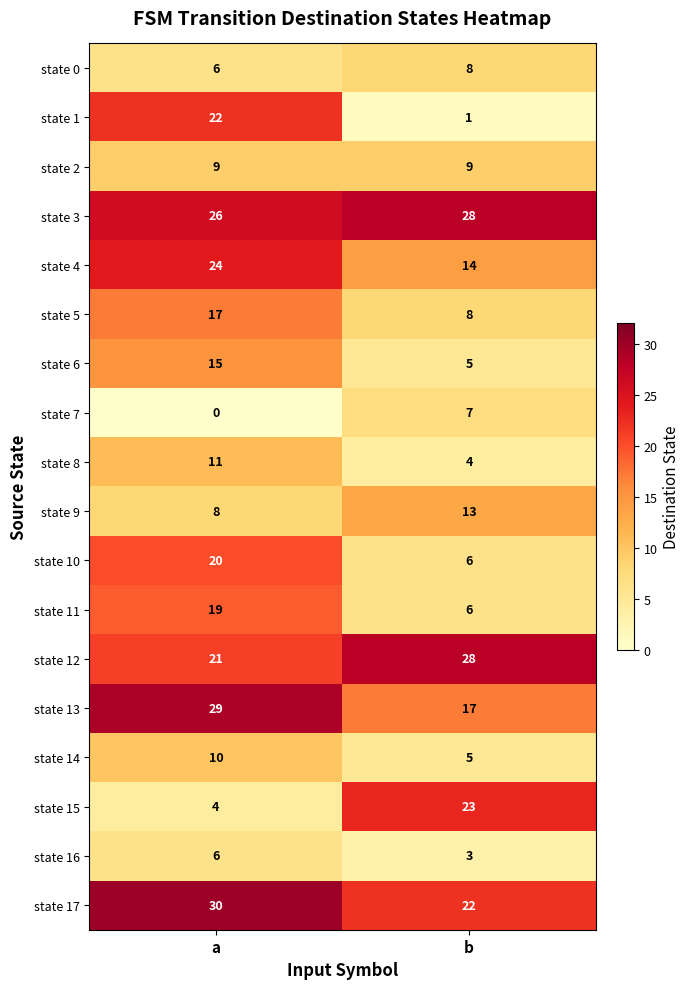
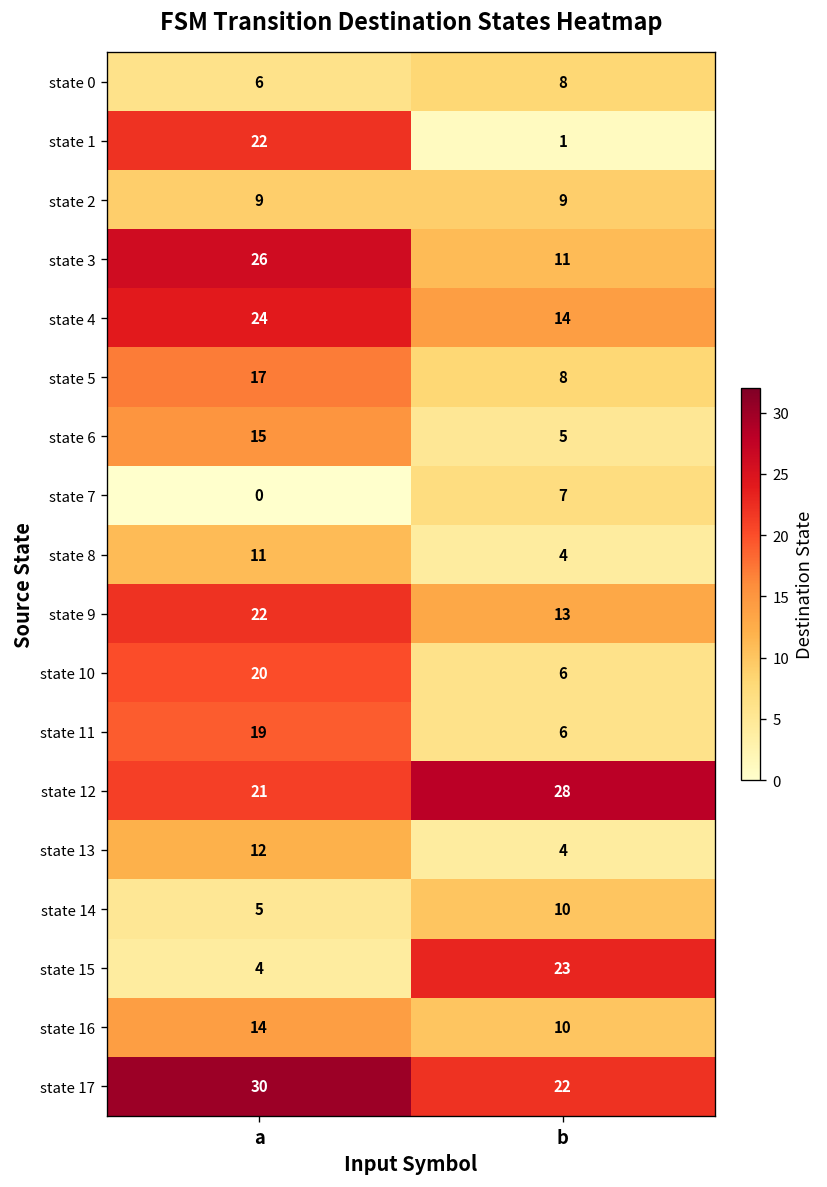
  {
    "state 0": {
      "a": 6,
      "b": 8
    },
    "state 1": {
      "a": 22,
      "b": 1
    },
    "state 2": {
      "a": 9,
      "b": 9
    },
    "state 3": {
      "a": 26,
-     "b": 28
+     "b": 11
    },
    "state 4": {
      "a": 24,
      "b": 14
    },
    "state 5": {
      "a": 17,
      "b": 8
    },
    "state 6": {
      "a": 15,
      "b": 5
    },
    "state 7": {
      "a": 0,
      "b": 7
    },
    "state 8": {
      "a": 11,
      "b": 4
    },
    "state 9": {
-     "a": 8,
+     "a": 22,
      "b": 13
    },
    "state 10": {
      "a": 20,
      "b": 6
    },
    "state 11": {
      "a": 19,
      "b": 6
    },
    "state 12": {
      "a": 21,
      "b": 28
    },
    "state 13": {
-     "a": 29,
-     "b": 17
+     "a": 12,
+     "b": 4
    },
    "state 14": {
-     "a": 10,
-     "b": 5
+     "a": 5,
+     "b": 10
    },
    "state 15": {
      "a": 4,
      "b": 23
    },
    "state 16": {
-     "a": 6,
-     "b": 3
+     "a": 14,
+     "b": 10
    },
    "state 17": {
      "a": 30,
      "b": 22
    }
  }
